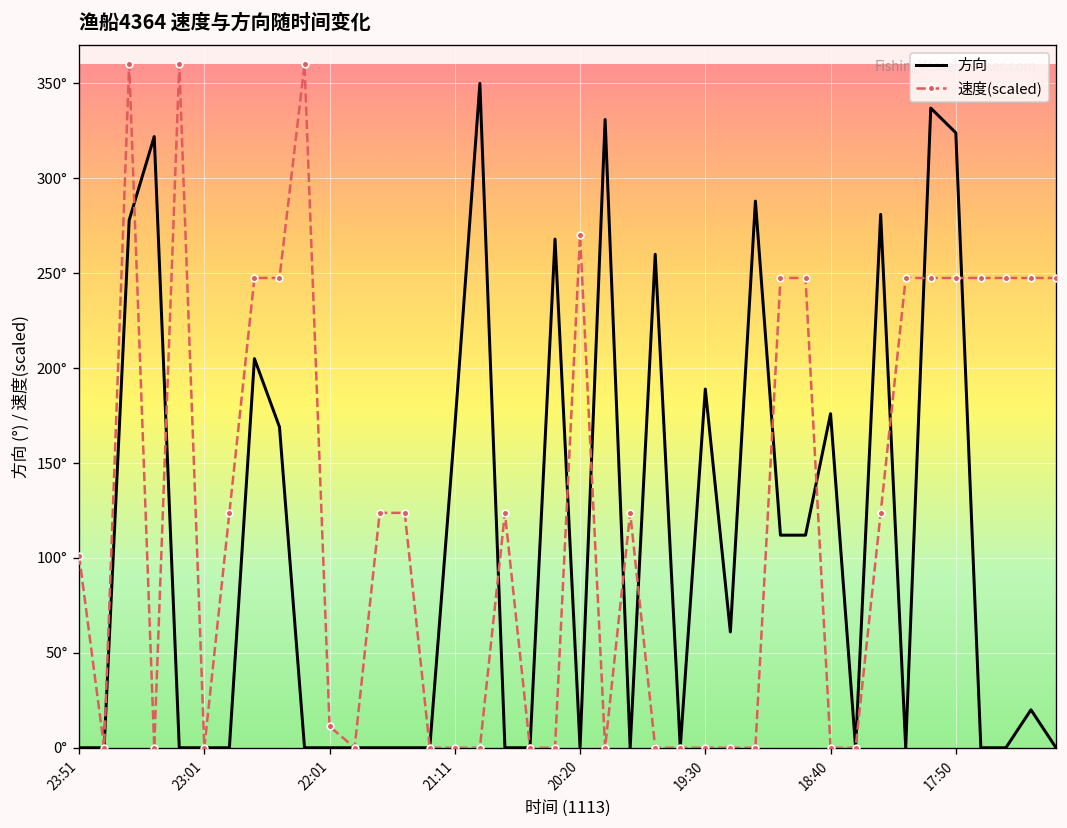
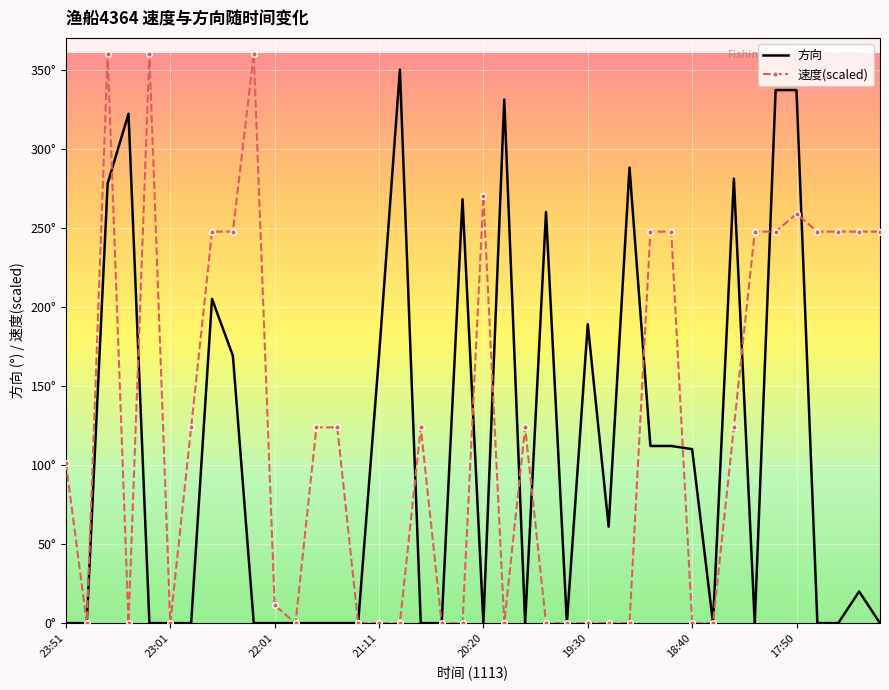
  {
    "方向": {
      "23:51": "0°",
      "22:01": "0°",
      "21:11": "169°",
      "20:20": "0°",
      "19:30": "189°",
-     "18:40": "176°",
-     "17:50": "324°"
+     "18:40": "110°",
+     "17:50": "337°"
    },
    "速度(scaled)": {
      "23:51": "101°",
      "22:01": "11°",
      "21:11": "0°",
      "20:20": "270°",
      "19:30": "0°",
      "18:40": "0°",
-     "17:50": "248°"
+     "17:50": "259°"
    }
  }
